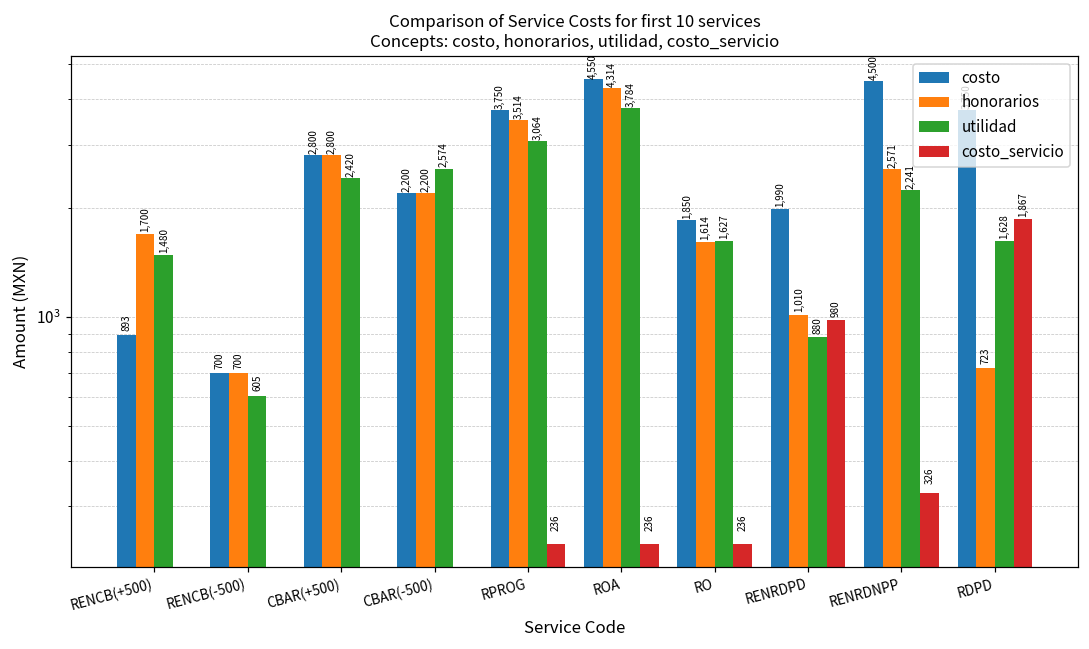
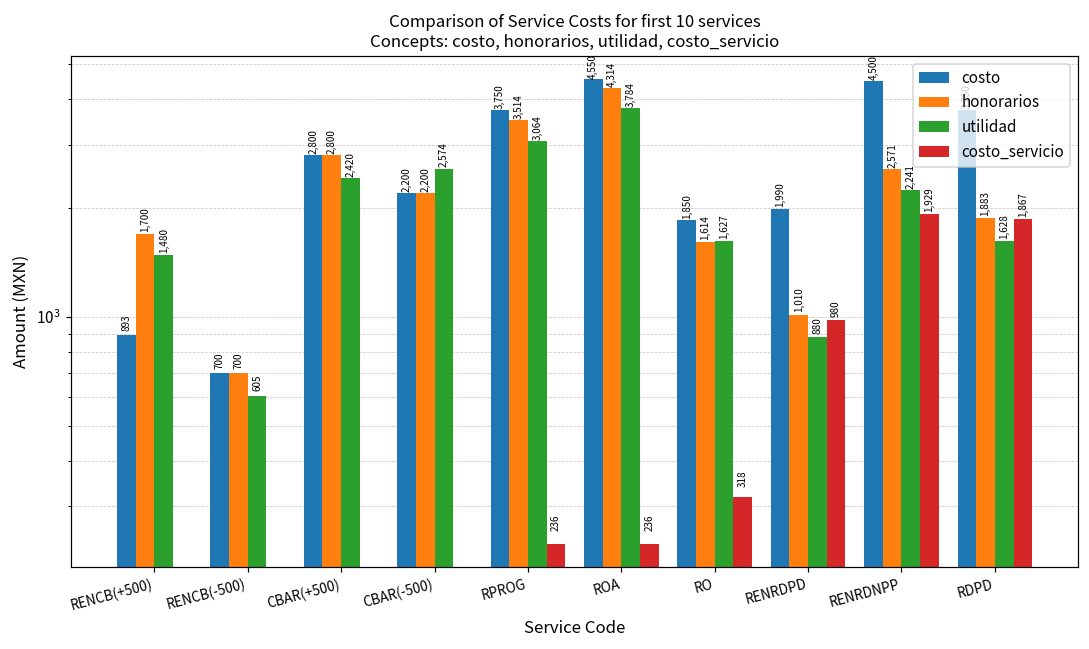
  {
    "costo": {
      "RENCB(+500)": "893",
      "RENCB(-500)": "700",
      "CBAR(+500)": "2,800",
      "CBAR(-500)": "2,200",
      "RPROG": "3,750",
      "ROA": "4,550",
      "RO": "1,850",
      "RENRDPD": "1,990",
      "RENRDNPP": "4,500"
    },
    "honorarios": {
      "RENCB(+500)": "1,700",
      "RENCB(-500)": "700",
      "CBAR(+500)": "2,800",
      "CBAR(-500)": "2,200",
      "RPROG": "3,514",
      "ROA": "4,314",
      "RO": "1,614",
      "RENRDPD": "1,010",
      "RENRDNPP": "2,571",
-     "RDPD": "723"
+     "RDPD": "1,883"
    },
    "utilidad": {
      "RENCB(+500)": "1,480",
      "RENCB(-500)": "605",
      "CBAR(+500)": "2,420",
      "CBAR(-500)": "2,574",
      "RPROG": "3,064",
      "ROA": "3,784",
      "RO": "1,627",
      "RENRDPD": "880",
      "RENRDNPP": "2,241",
      "RDPD": "1,628"
    },
    "costo_servicio": {
      "RPROG": "236",
      "ROA": "236",
-     "RO": "236",
+     "RO": "318",
      "RENRDPD": "980",
-     "RENRDNPP": "326",
+     "RENRDNPP": "1,929",
      "RDPD": "1,867"
    }
  }
